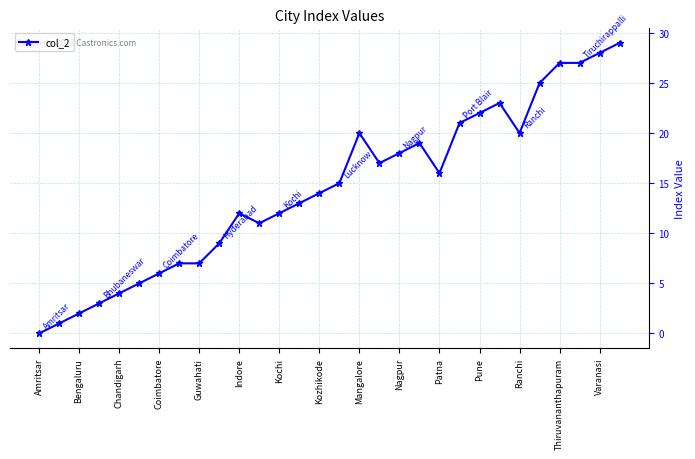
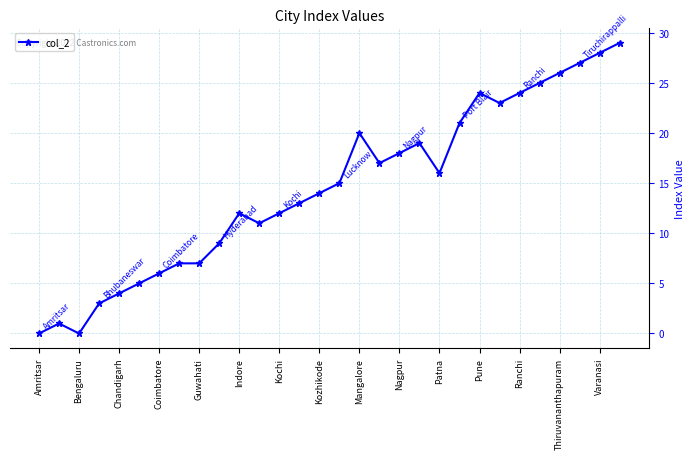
  {
    "Amritsar": 0,
-   "Bengaluru": 2,
+   "Bengaluru": 0,
    "Chandigarh": 4,
    "Coimbatore": 6,
    "Guwahati": 7,
    "Indore": 12,
    "Kochi": 12,
    "Kozhikode": 14,
    "Mangalore": 20,
    "Nagpur": 18,
    "Patna": 16,
-   "Pune": 22,
-   "Ranchi": 20,
-   "Thiruvananthapuram": 27,
+   "Pune": 24,
+   "Ranchi": 24,
+   "Thiruvananthapuram": 26,
    "Varanasi": 28
  }
